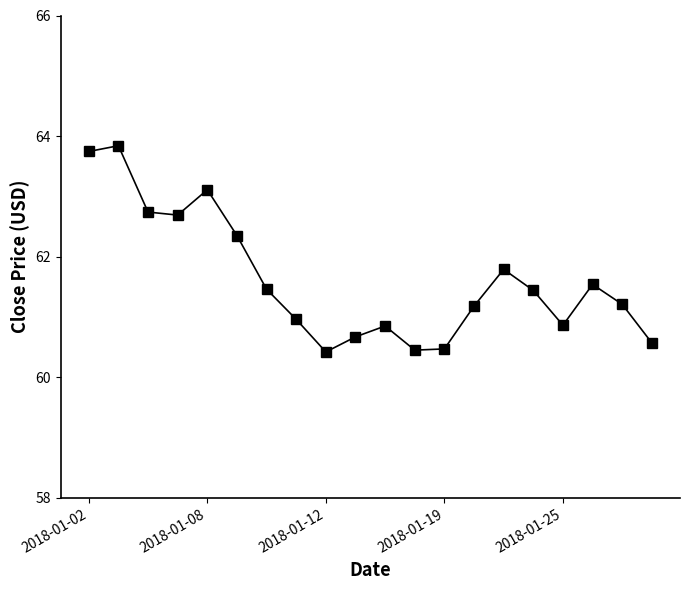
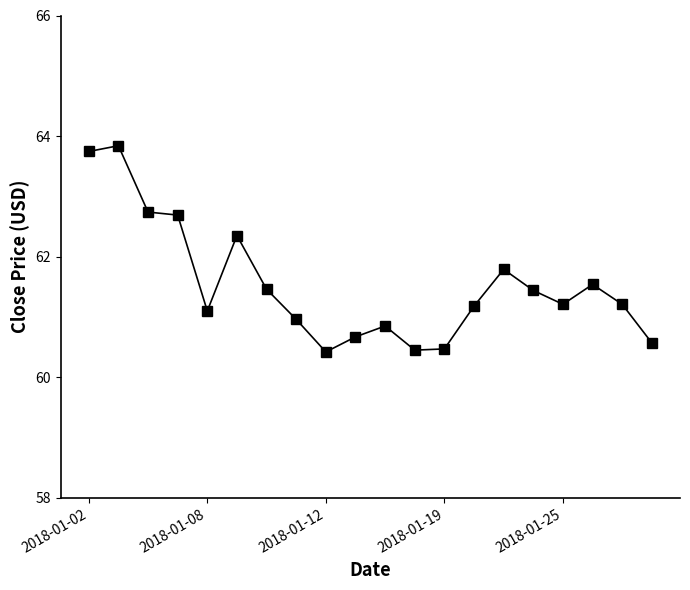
  {
    "2018-01-02": 63.7,
-   "2018-01-08": 63.1,
+   "2018-01-08": 61.1,
    "2018-01-12": 60.4,
    "2018-01-19": 60.5,
-   "2018-01-25": 60.9
+   "2018-01-25": 61.2
  }
